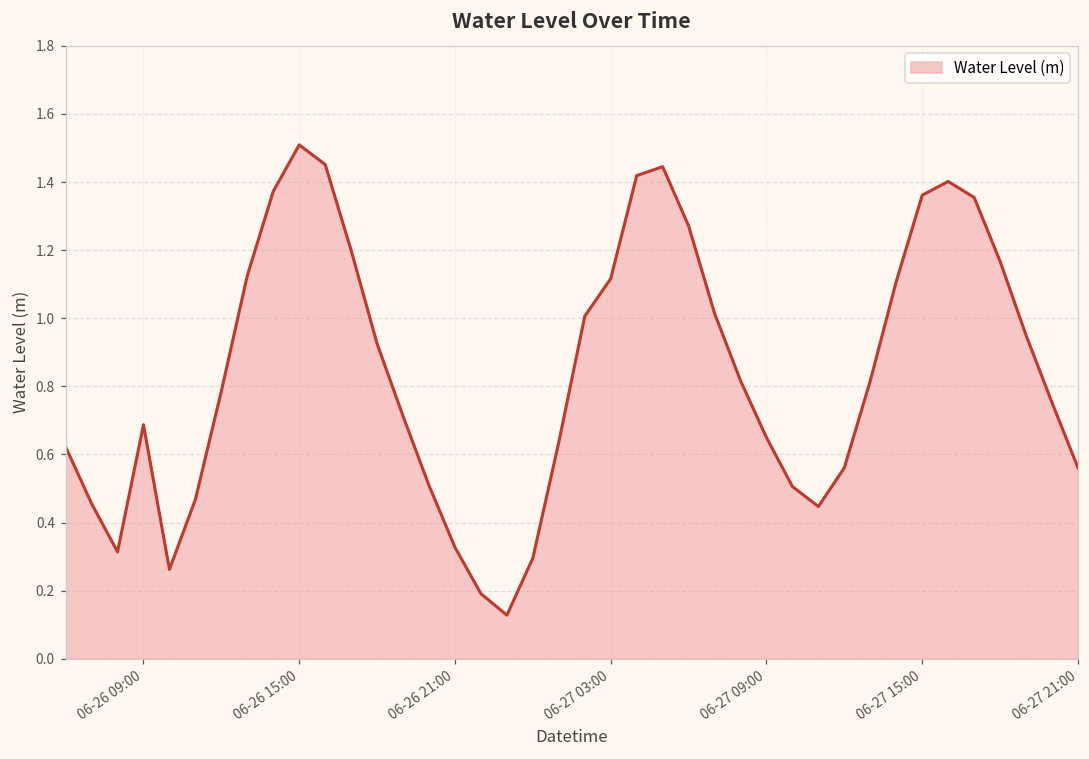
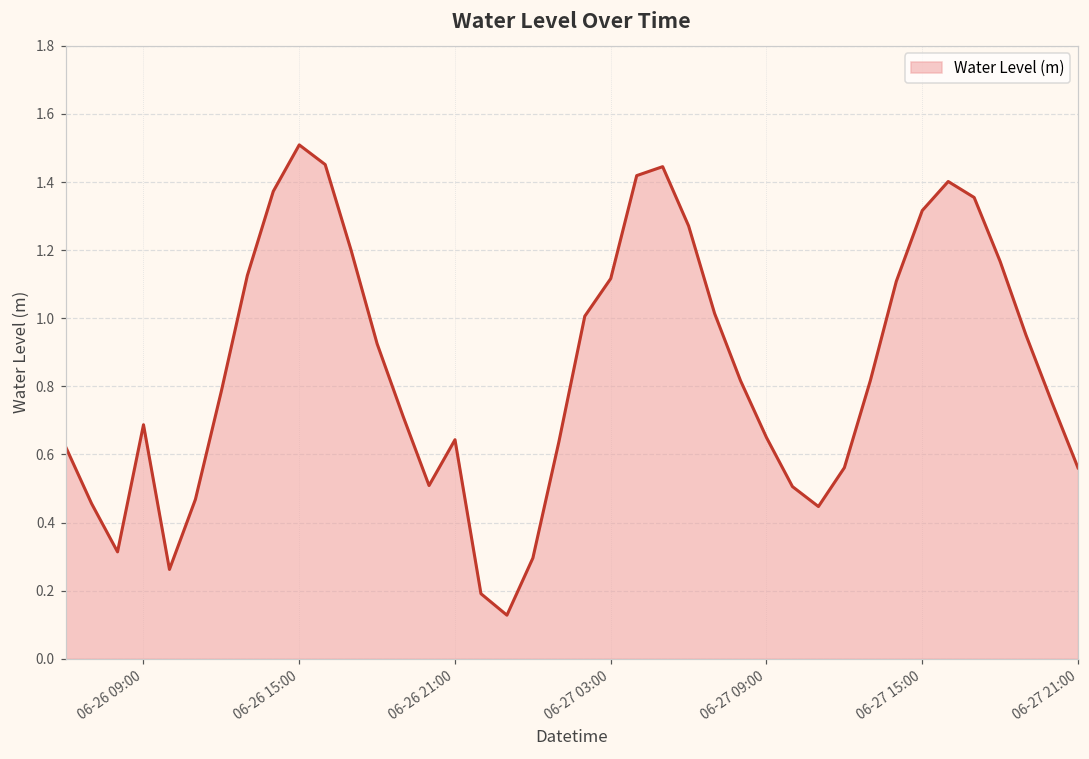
  {
    "06-26 09:00": 0.69,
    "06-26 15:00": 1.51,
-   "06-26 21:00": 0.33,
+   "06-26 21:00": 0.64,
    "06-27 03:00": 1.12,
    "06-27 09:00": 0.65,
-   "06-27 15:00": 1.36,
+   "06-27 15:00": 1.32,
    "06-27 21:00": 0.56
  }
